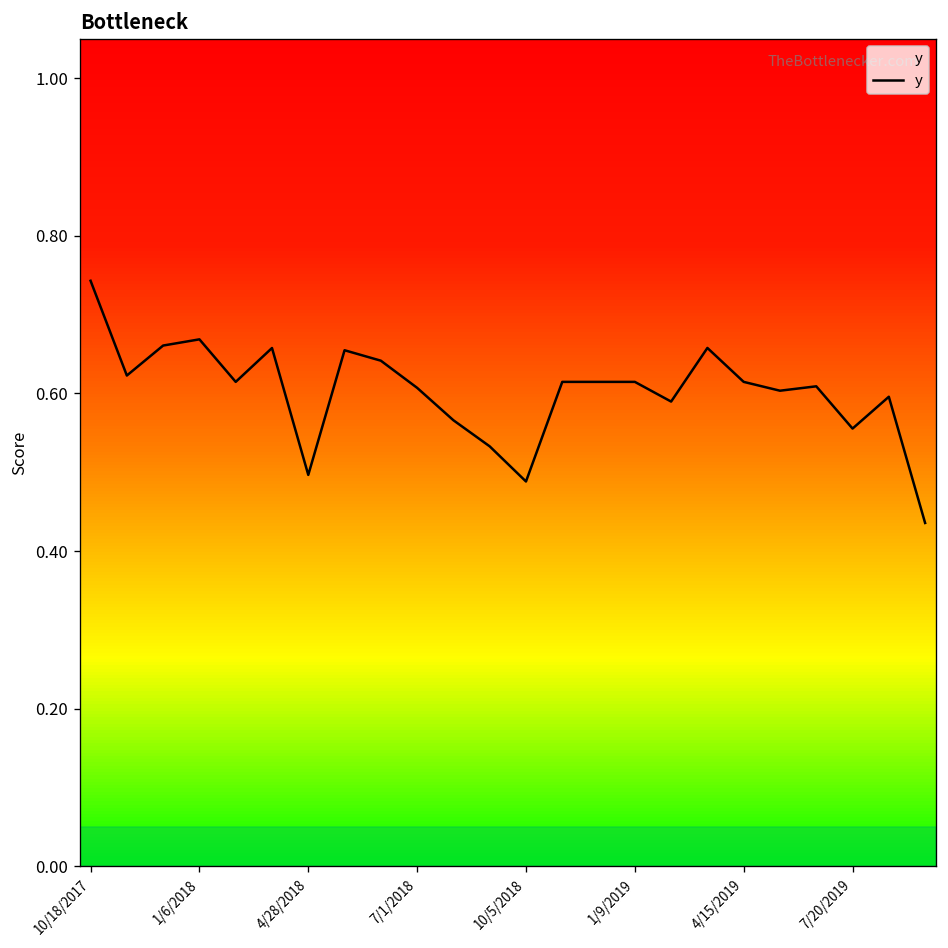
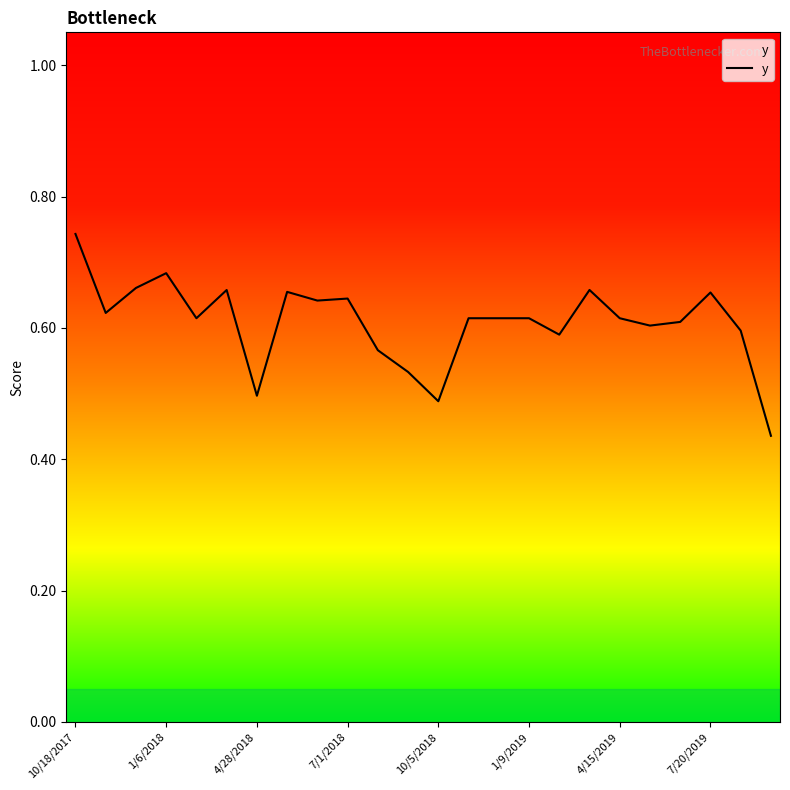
  {
    "10/18/2017": 0.74,
-   "1/6/2018": 0.67,
+   "1/6/2018": 0.68,
    "4/28/2018": 0.50,
-   "7/1/2018": 0.61,
+   "7/1/2018": 0.64,
    "10/5/2018": 0.49,
    "1/9/2019": 0.61,
    "4/15/2019": 0.61,
-   "7/20/2019": 0.56
+   "7/20/2019": 0.65
  }
